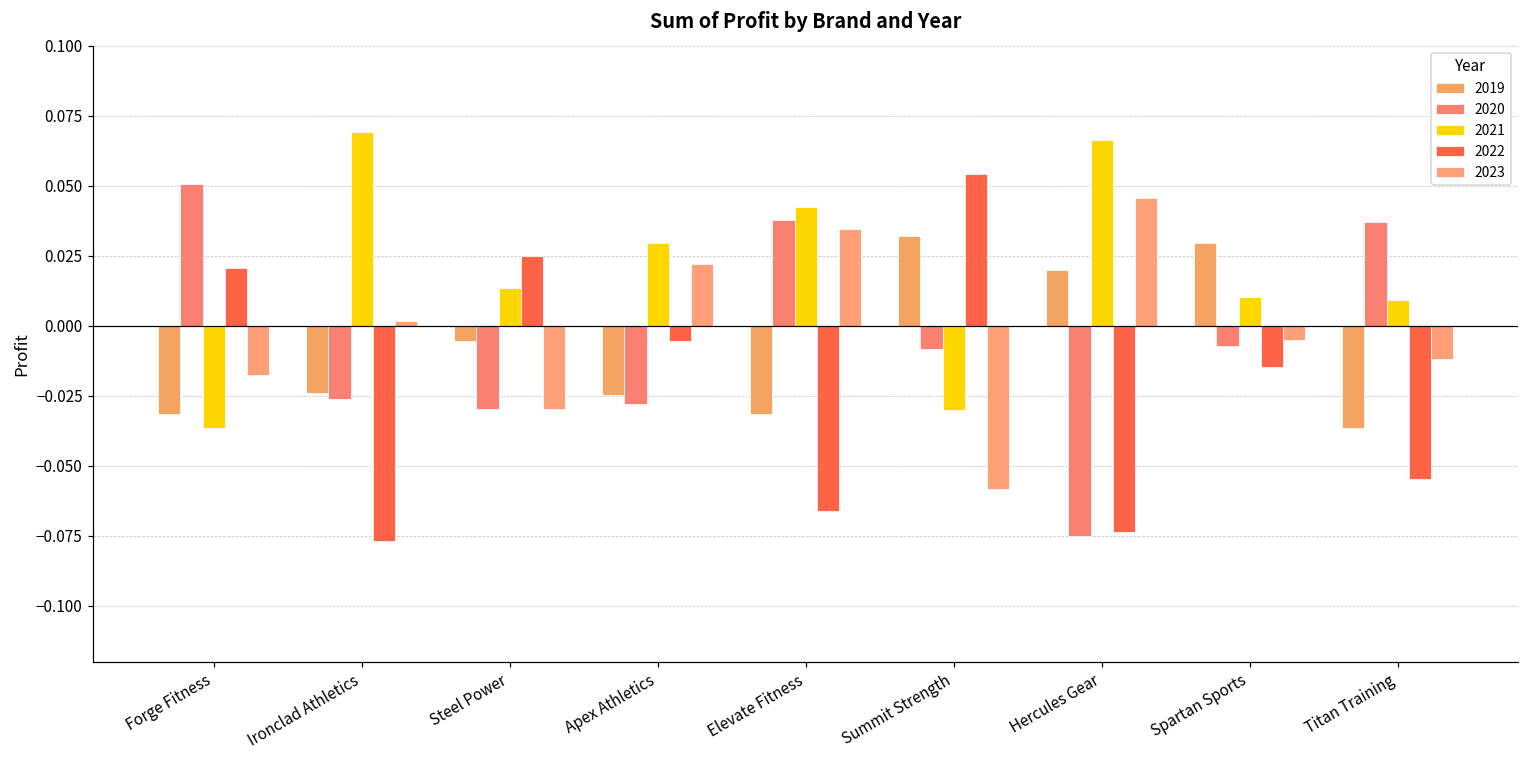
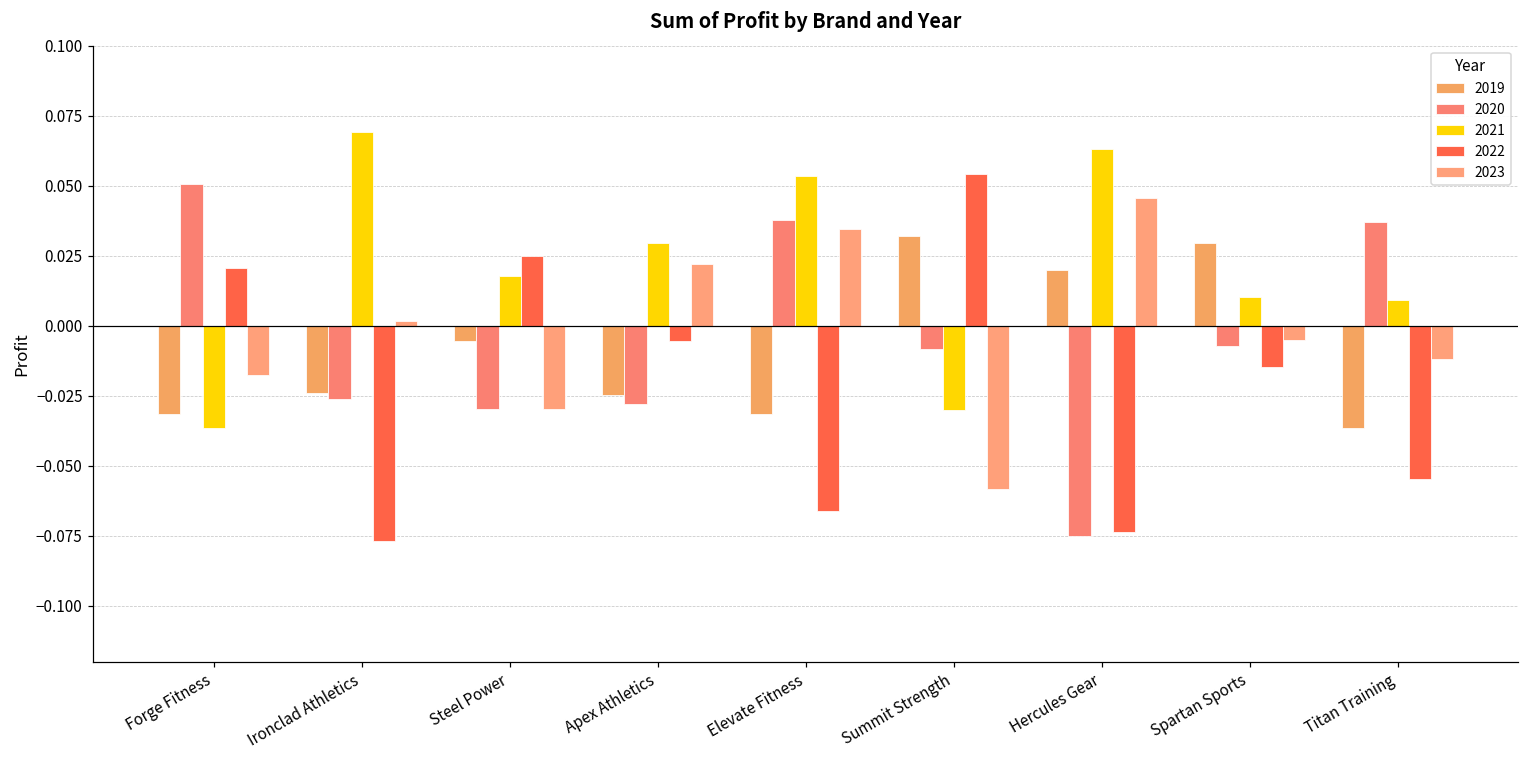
  {
    "2021": {
      "Forge Fitness": -0.037,
      "Ironclad Athletics": 0.069,
-     "Steel Power": 0.014,
+     "Steel Power": 0.018,
      "Apex Athletics": 0.029,
-     "Elevate Fitness": 0.042,
+     "Elevate Fitness": 0.053,
      "Summit Strength": -0.030,
-     "Hercules Gear": 0.066,
+     "Hercules Gear": 0.063,
      "Spartan Sports": 0.010,
      "Titan Training": 0.009
    }
  }
